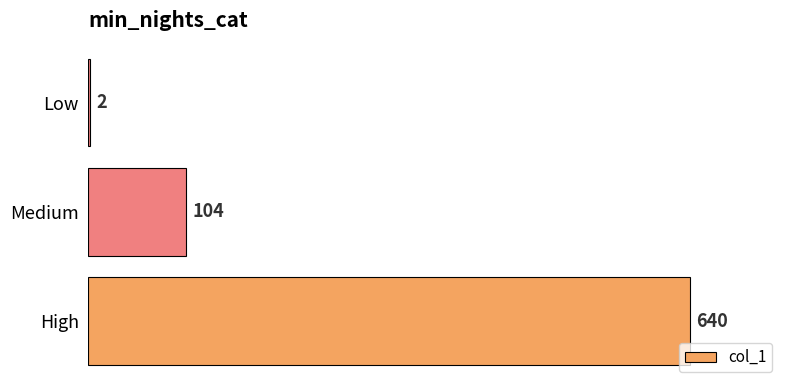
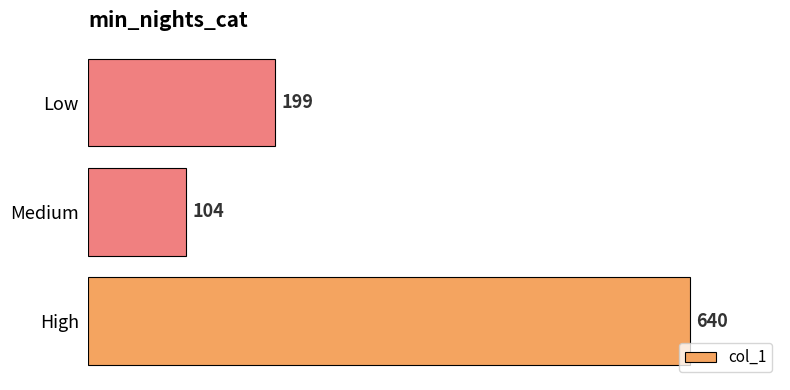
  {
-   "Low": 2,
+   "Low": 199,
    "Medium": 104,
    "High": 640
  }
